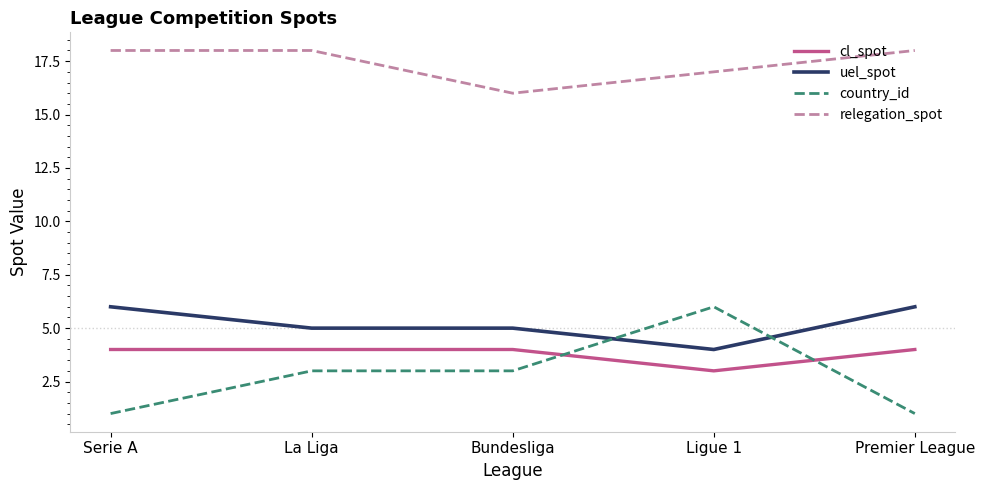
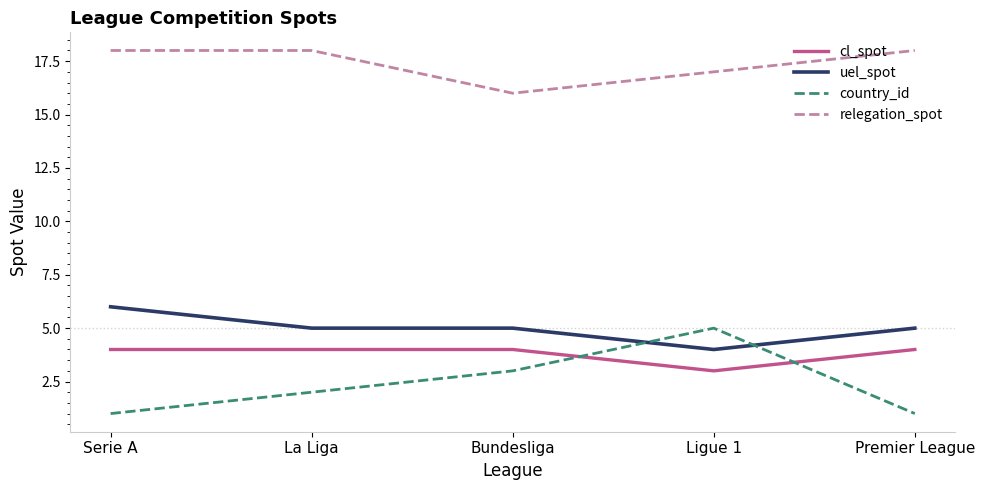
  {
    "uel_spot": {
      "Serie A": 6,
      "La Liga": 5,
      "Bundesliga": 5,
      "Ligue 1": 4,
-     "Premier League": 6
+     "Premier League": 5
    },
    "country_id": {
      "Serie A": 1,
-     "La Liga": 3,
+     "La Liga": 2,
      "Bundesliga": 3,
-     "Ligue 1": 6,
+     "Ligue 1": 5,
      "Premier League": 1
    }
  }
